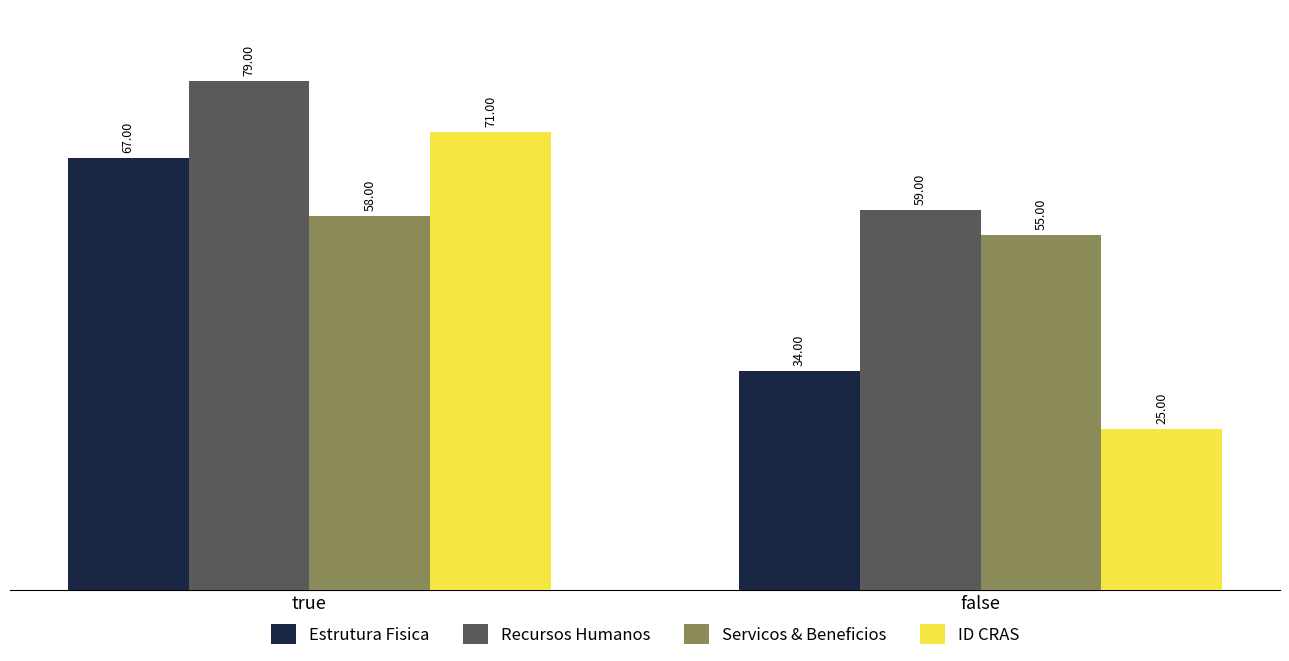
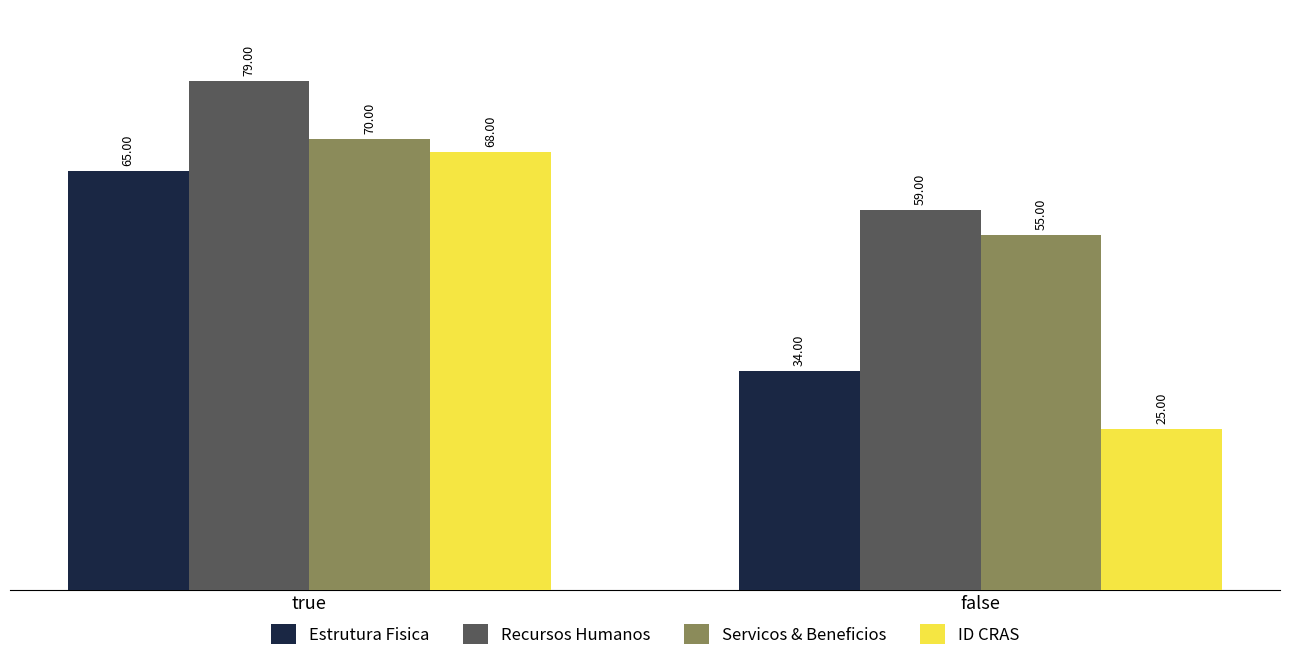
  {
    "Estrutura Fisica": {
-     "true": 67.00,
+     "true": 65.00,
      "false": 34.00
    },
    "Recursos Humanos": {
      "true": 79.00,
      "false": 59.00
    },
    "Servicos & Beneficios": {
-     "true": 58.00,
+     "true": 70.00,
      "false": 55.00
    },
    "ID CRAS": {
-     "true": 71.00,
+     "true": 68.00,
      "false": 25.00
    }
  }
